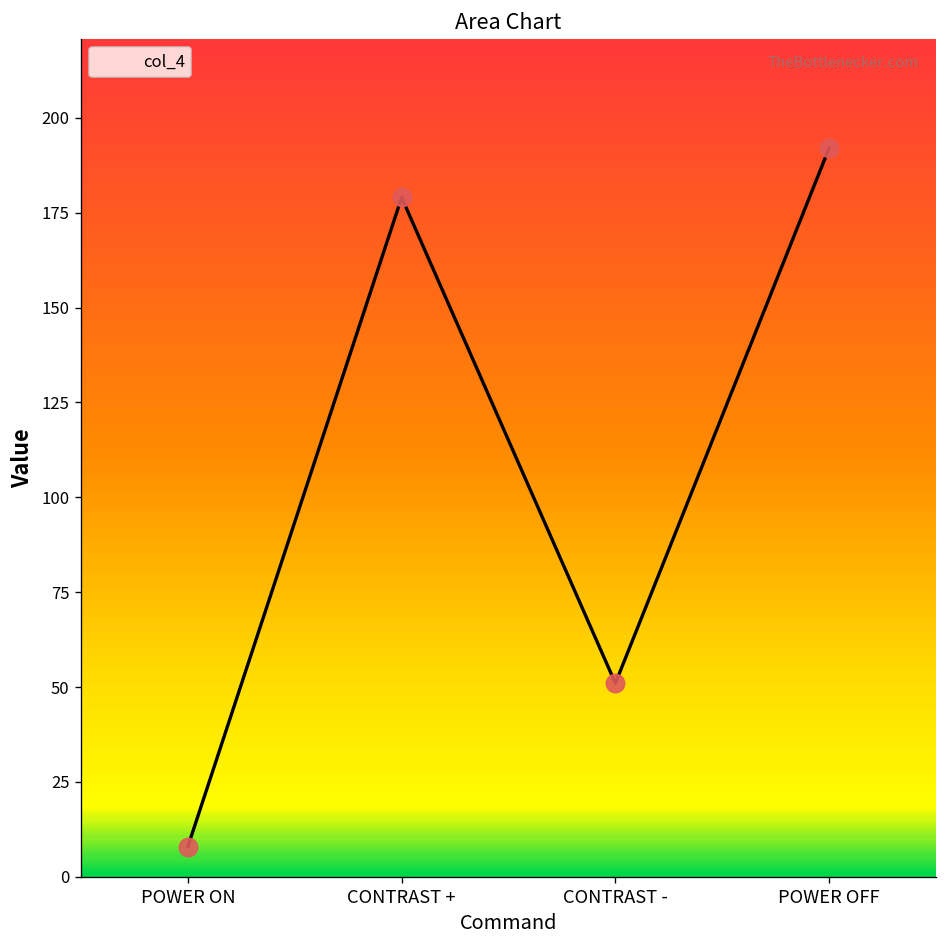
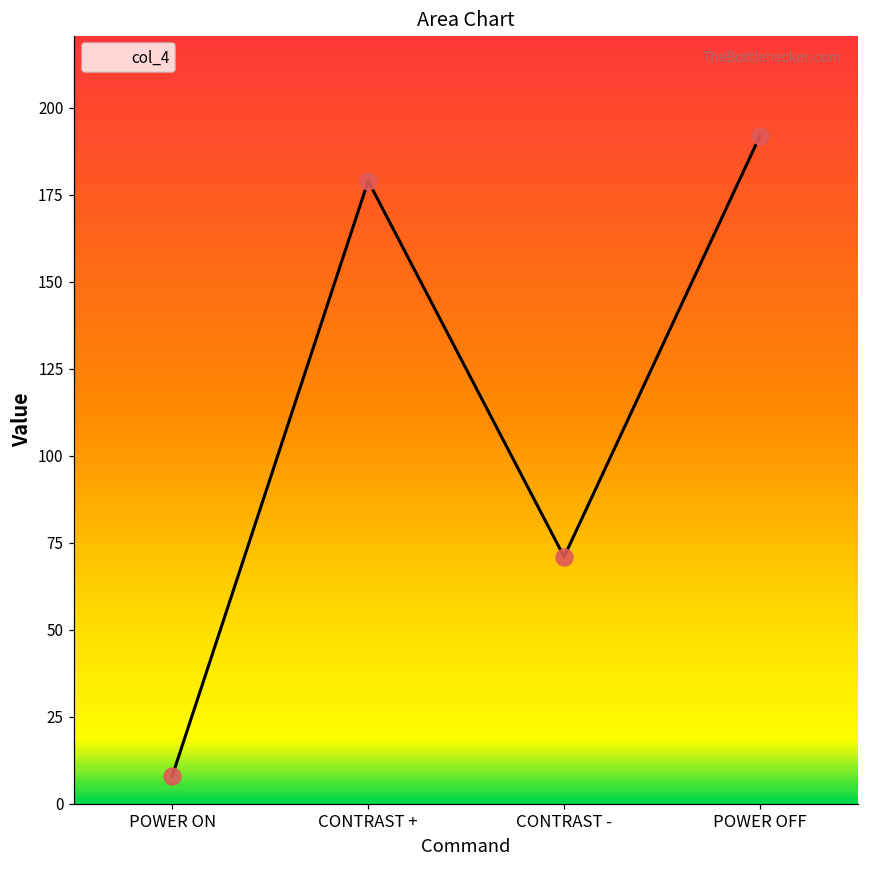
  {
    "POWER ON": 8,
    "CONTRAST +": 179,
-   "CONTRAST -": 51,
+   "CONTRAST -": 71,
    "POWER OFF": 192
  }
